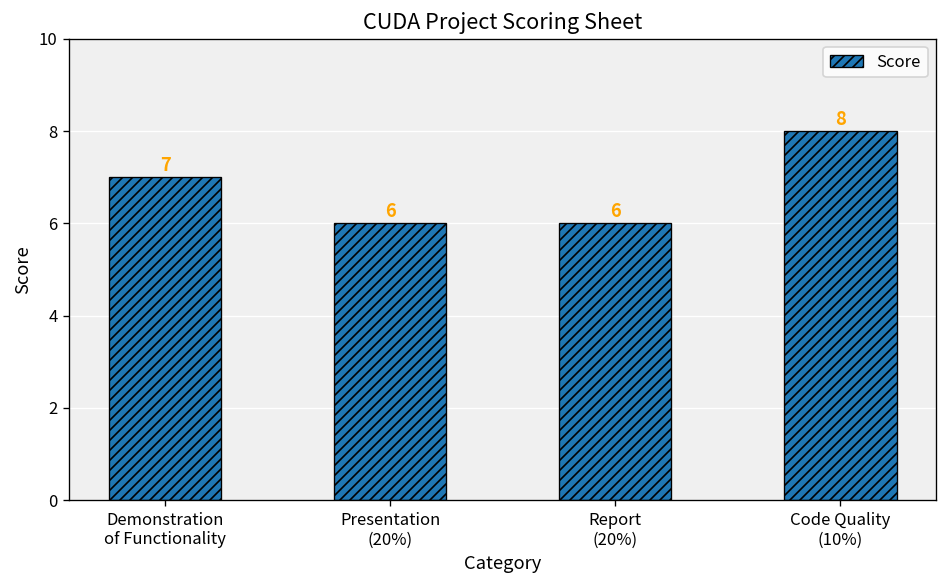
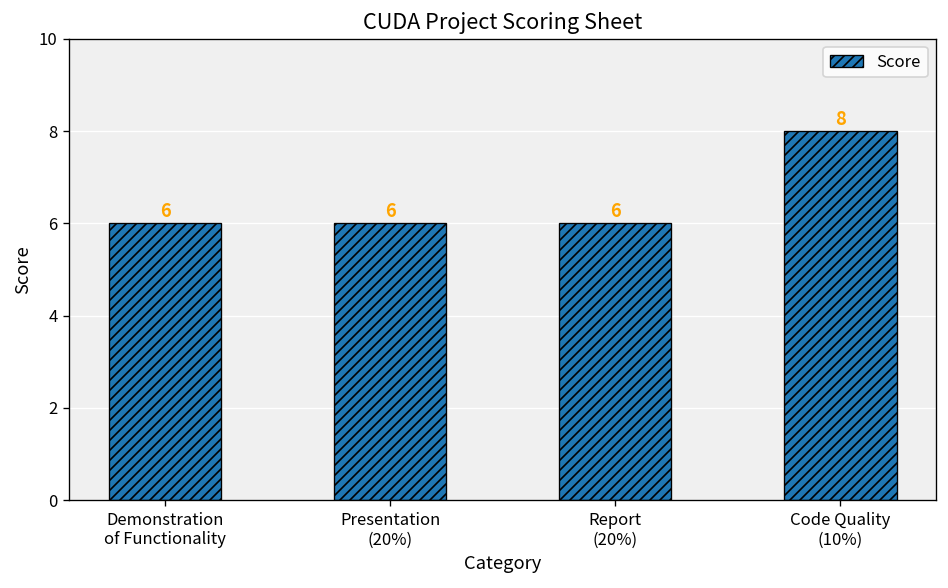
  {
-   "Demonstration of Functionality": 7,
+   "Demonstration of Functionality": 6,
    "Presentation (20%)": 6,
    "Report (20%)": 6,
    "Code Quality (10%)": 8
  }
